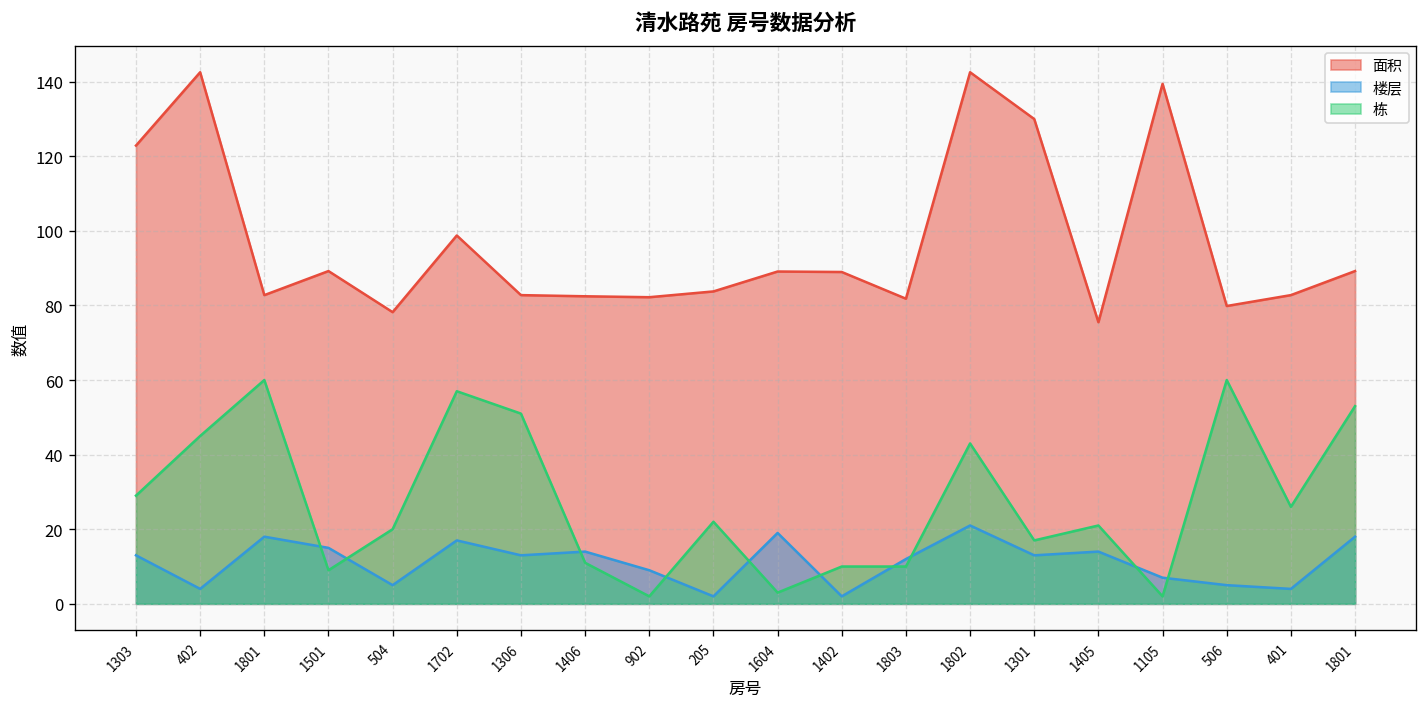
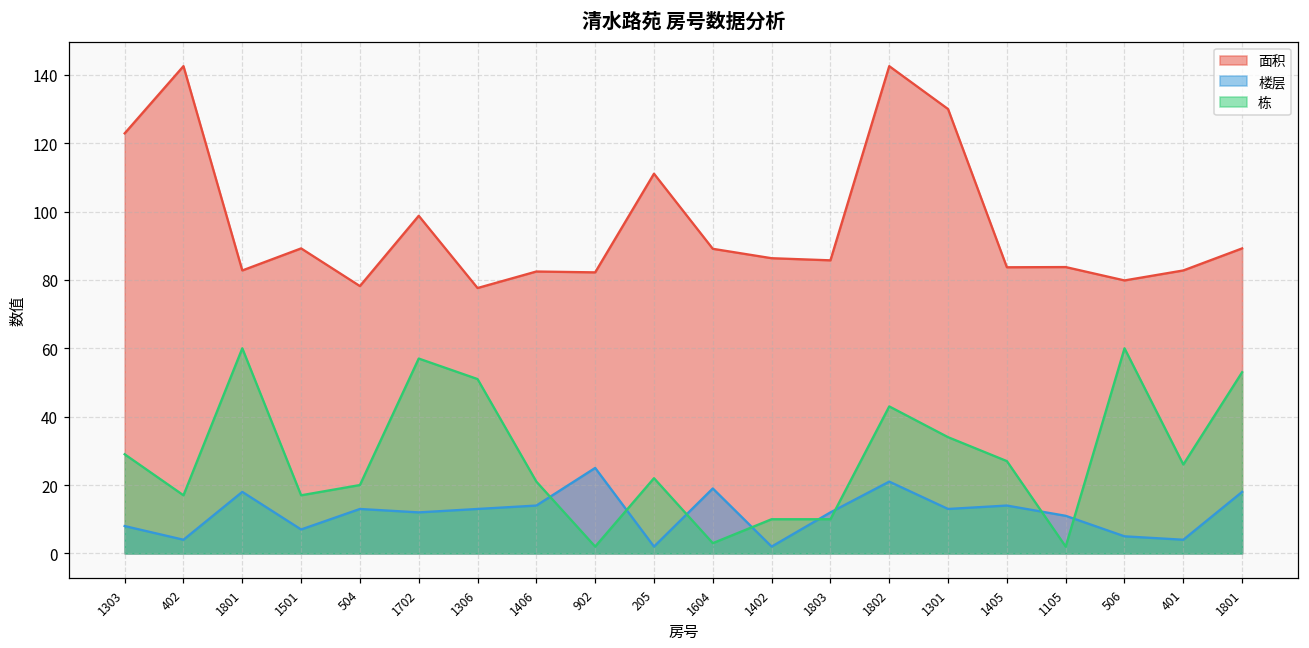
  {
    "面积": {
      "1303": 123,
      "402": 143,
      "1501": 89,
      "504": 78,
      "1702": 99,
-     "1306": 83,
+     "1306": 78,
      "1406": 82,
      "902": 82,
-     "205": 84,
+     "205": 111,
      "1604": 89,
-     "1402": 89,
-     "1803": 82,
+     "1402": 86,
+     "1803": 86,
      "1802": 143,
      "1301": 130,
-     "1405": 76,
-     "1105": 139,
+     "1405": 84,
+     "1105": 84,
      "506": 80,
      "401": 83
    },
    "楼层": {
-     "1303": 13,
+     "1303": 8,
      "402": 4,
-     "1501": 15,
-     "504": 5,
-     "1702": 17,
+     "1501": 7,
+     "504": 13,
+     "1702": 12,
      "1306": 13,
      "1406": 14,
-     "902": 9,
+     "902": 25,
      "205": 2,
      "1604": 19,
      "1402": 2,
      "1803": 12,
      "1802": 21,
      "1301": 13,
      "1405": 14,
-     "1105": 7,
+     "1105": 11,
      "506": 5,
      "401": 4
    },
    "栋": {
      "1303": 29,
-     "402": 45,
-     "1501": 9,
+     "402": 17,
+     "1501": 17,
      "504": 20,
      "1702": 57,
      "1306": 51,
-     "1406": 11,
+     "1406": 21,
      "902": 2,
      "205": 22,
      "1604": 3,
      "1402": 10,
      "1803": 10,
      "1802": 43,
-     "1301": 17,
-     "1405": 21,
+     "1301": 34,
+     "1405": 27,
      "1105": 2,
      "506": 60,
      "401": 26
    }
  }
